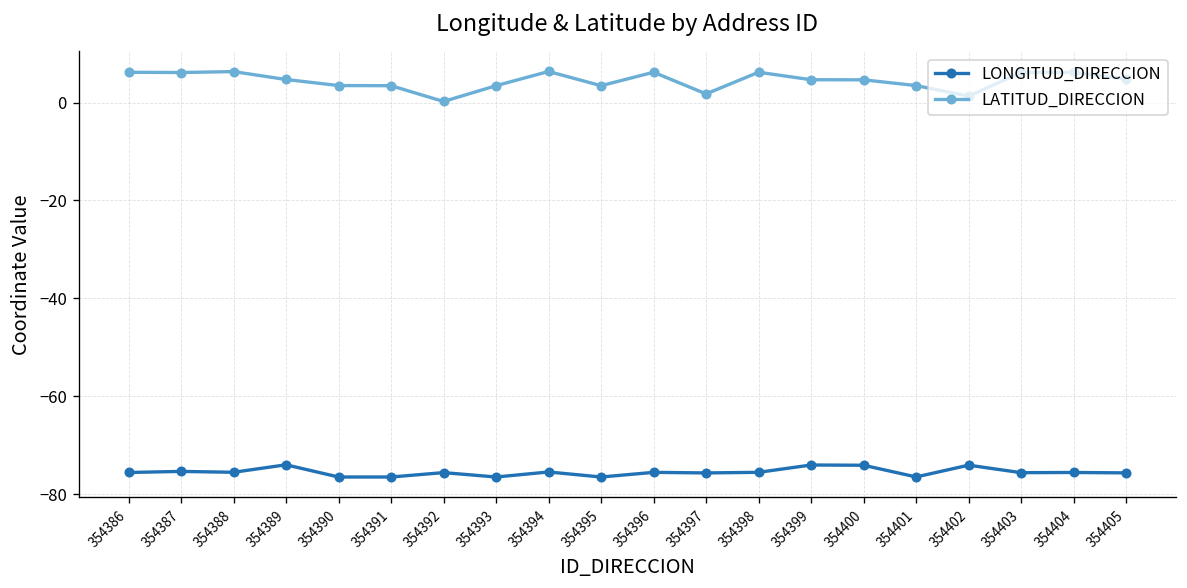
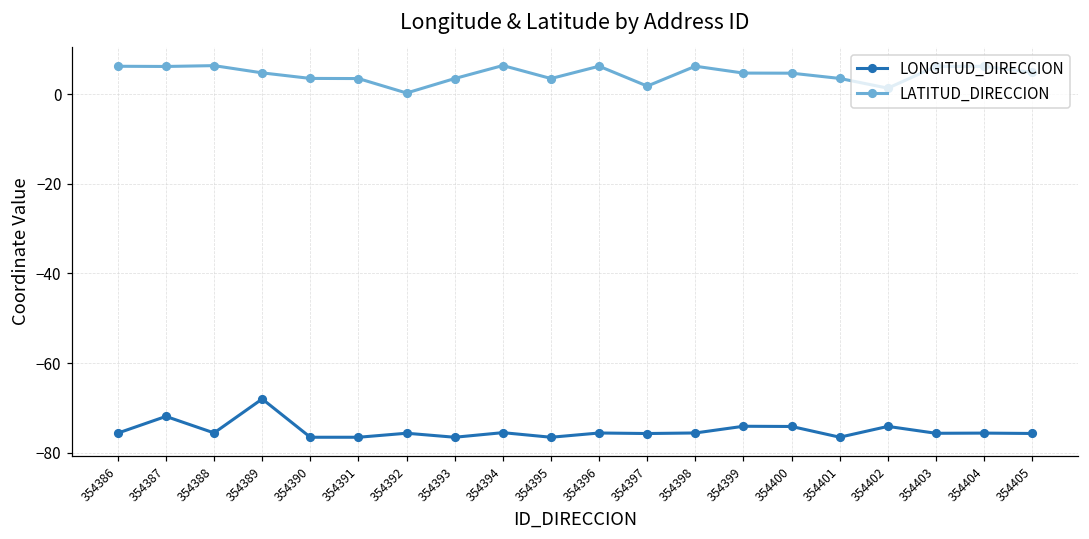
  {
    "LONGITUD_DIRECCION": {
      "354386": -76,
-     "354387": -75,
+     "354387": -72,
      "354388": -76,
-     "354389": -74,
+     "354389": -68,
      "354390": -77,
      "354391": -77,
      "354392": -76,
      "354393": -77,
      "354394": -75,
      "354395": -77,
      "354396": -76,
      "354397": -76,
      "354398": -76,
      "354399": -74,
      "354400": -74,
      "354401": -77,
      "354402": -74,
      "354403": -76,
      "354404": -76,
      "354405": -76
    },
    "LATITUD_DIRECCION": {
      "354386": 6,
      "354387": 6,
      "354388": 6,
      "354389": 5,
      "354390": 3,
      "354391": 3,
      "354392": 0,
      "354393": 3,
      "354394": 6,
      "354395": 3,
      "354396": 6,
      "354397": 2,
      "354398": 6,
      "354399": 5,
      "354400": 5,
      "354401": 3
    }
  }
